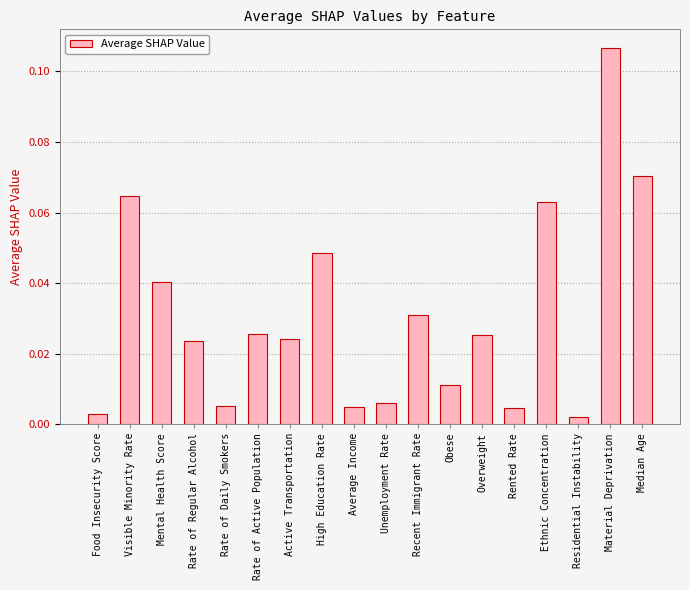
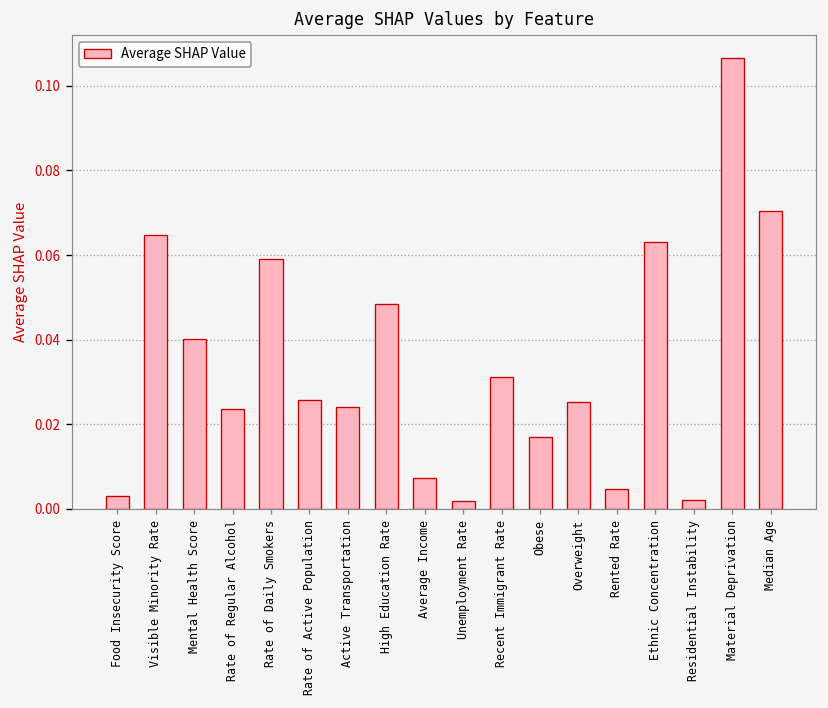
  {
    "Food Insecurity Score": 0.003,
    "Visible Minority Rate": 0.065,
    "Mental Health Score": 0.040,
    "Rate of Regular Alcohol": 0.024,
-   "Rate of Daily Smokers": 0.005,
+   "Rate of Daily Smokers": 0.059,
    "Rate of Active Population": 0.026,
    "Active Transportation": 0.024,
    "High Education Rate": 0.049,
-   "Average Income": 0.005,
-   "Unemployment Rate": 0.006,
+   "Average Income": 0.007,
+   "Unemployment Rate": 0.002,
    "Recent Immigrant Rate": 0.031,
-   "Obese": 0.011,
+   "Obese": 0.017,
    "Overweight": 0.025,
    "Rented Rate": 0.005,
    "Ethnic Concentration": 0.063,
    "Residential Instability": 0.002,
    "Material Deprivation": 0.107,
    "Median Age": 0.070
  }
